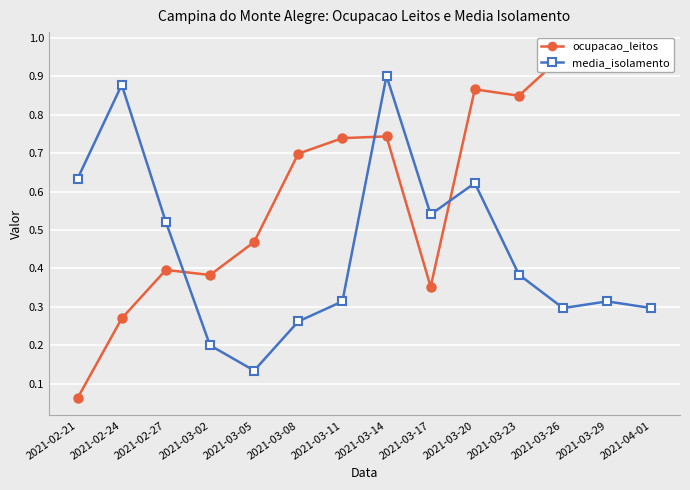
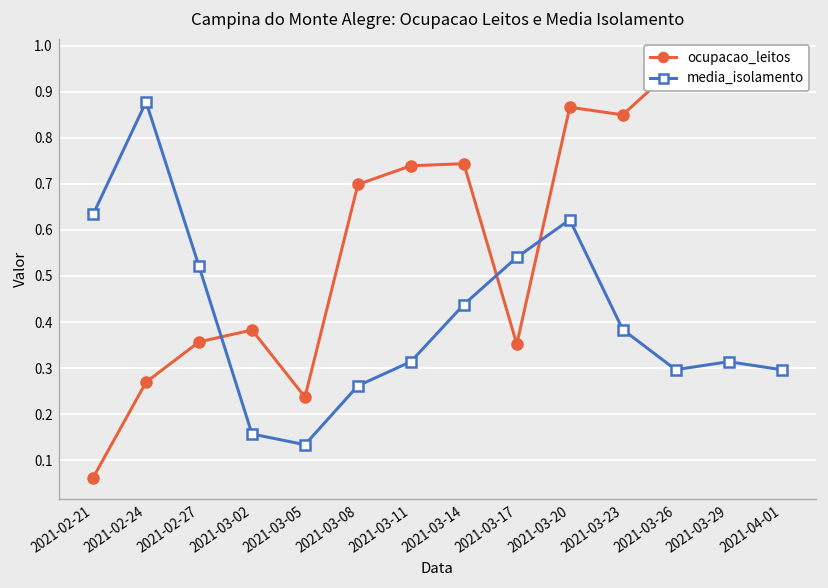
  {
    "ocupacao_leitos": {
      "2021-02-21": 0.06,
      "2021-02-24": 0.27,
-     "2021-02-27": 0.40,
+     "2021-02-27": 0.36,
      "2021-03-02": 0.38,
-     "2021-03-05": 0.47,
+     "2021-03-05": 0.24,
      "2021-03-08": 0.70,
      "2021-03-11": 0.74,
      "2021-03-14": 0.74,
      "2021-03-17": 0.35,
      "2021-03-20": 0.87,
      "2021-03-23": 0.85
    },
    "media_isolamento": {
      "2021-02-21": 0.63,
      "2021-02-24": 0.88,
      "2021-02-27": 0.52,
-     "2021-03-02": 0.20,
+     "2021-03-02": 0.16,
      "2021-03-05": 0.13,
      "2021-03-08": 0.26,
      "2021-03-11": 0.31,
-     "2021-03-14": 0.90,
+     "2021-03-14": 0.44,
      "2021-03-17": 0.54,
      "2021-03-20": 0.62,
      "2021-03-23": 0.38,
      "2021-03-26": 0.30,
      "2021-03-29": 0.31,
      "2021-04-01": 0.30
    }
  }
